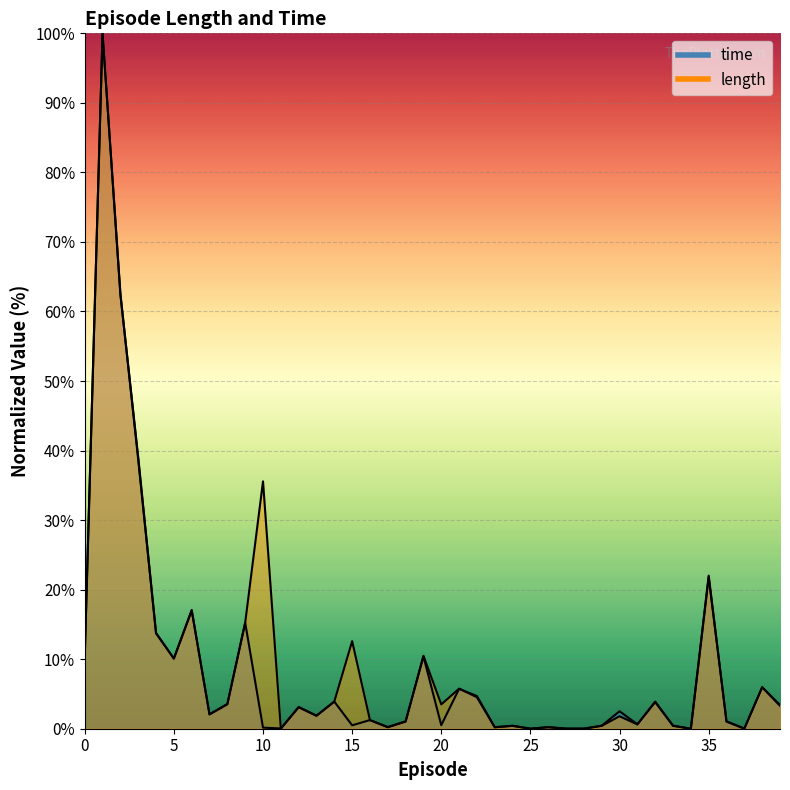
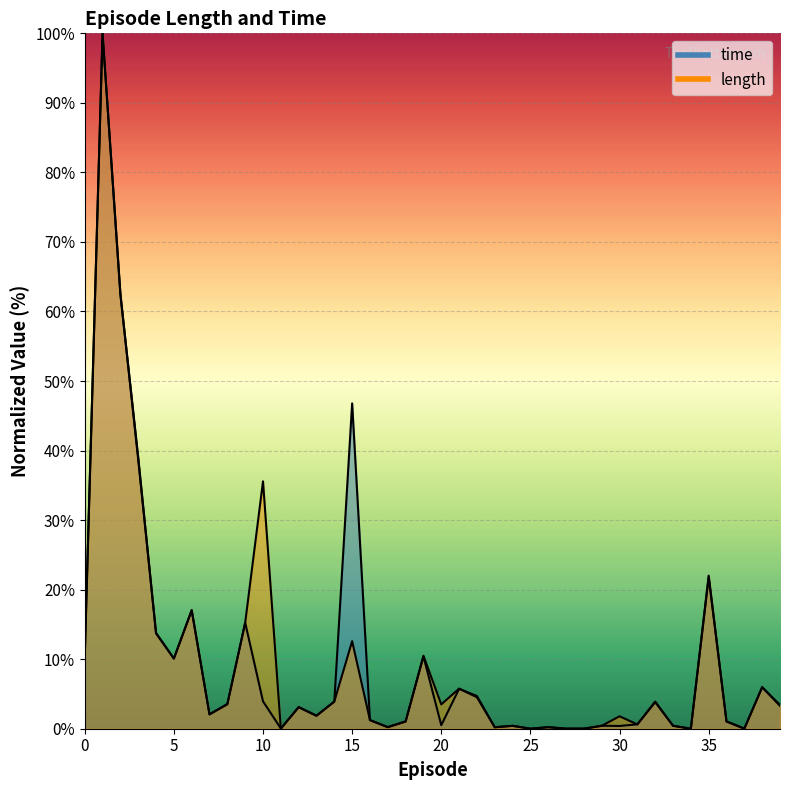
  {
    "time": {
      "0": "11%",
-     "10": "0%",
-     "15": "0%",
+     "10": "4%",
+     "15": "47%",
      "20": "1%",
-     "30": "3%"
+     "30": "0%"
    },
    "length": {
      "0": "10%",
      "10": "36%",
      "15": "13%",
      "20": "3%",
      "30": "2%"
    }
  }
